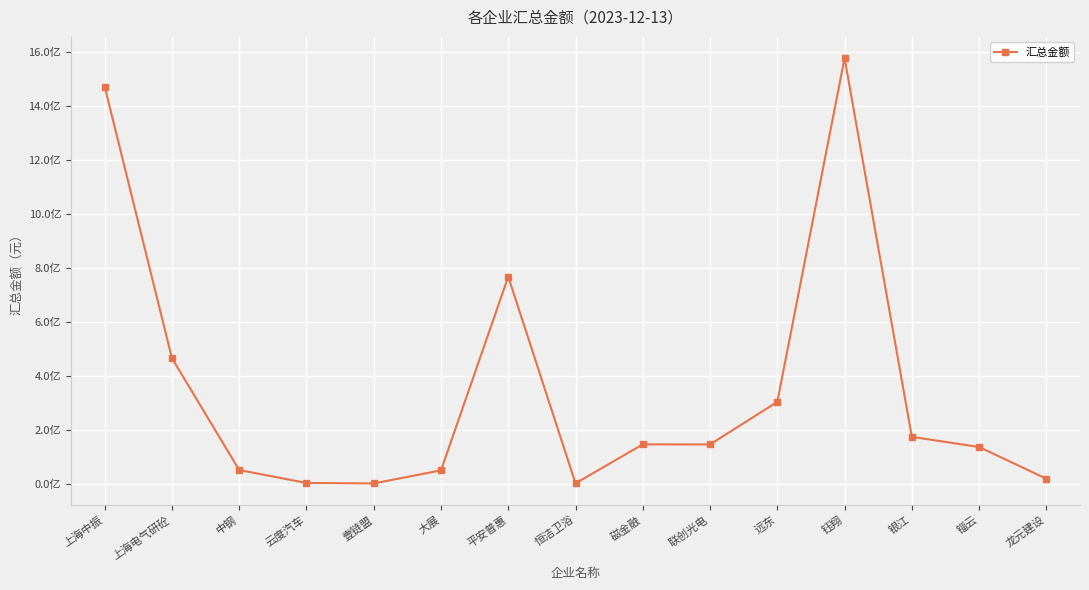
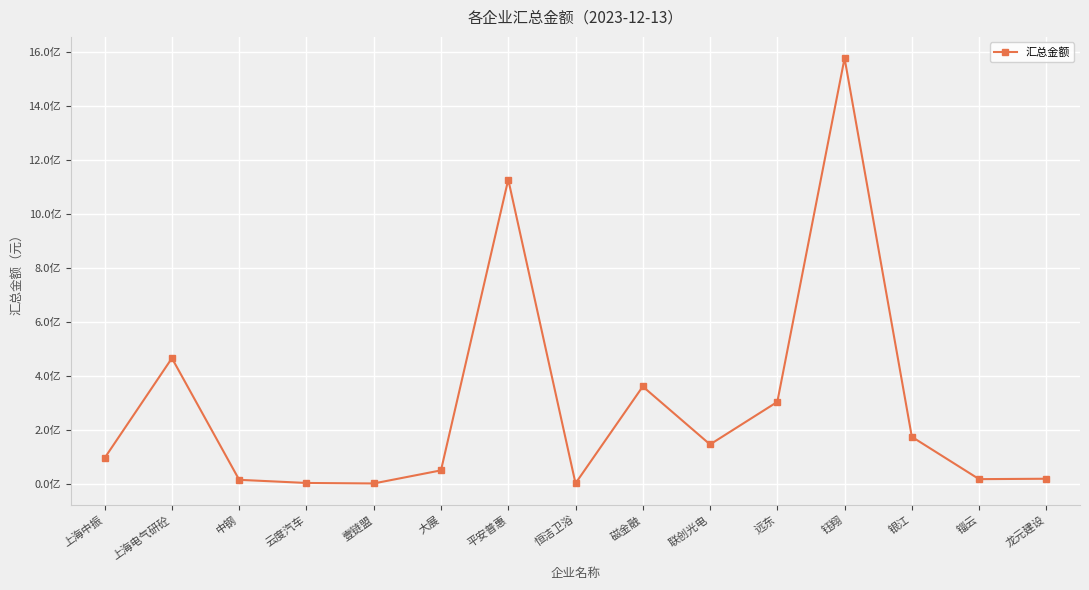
  {
-   "上海中振": "14.7亿",
+   "上海中振": "1.0亿",
    "上海电气研砼": "4.7亿",
-   "中钢": "0.5亿",
+   "中钢": "0.1亿",
    "云度汽车": "0.0亿",
    "壹链盟": "0.0亿",
    "大展": "0.5亿",
-   "平安普惠": "7.7亿",
+   "平安普惠": "11.3亿",
    "恒洁卫浴": "0.0亿",
-   "磁金融": "1.5亿",
+   "磁金融": "3.6亿",
    "联创光电": "1.5亿",
    "远东": "3.0亿",
    "钰翔": "15.8亿",
    "银江": "1.7亿",
-   "锱云": "1.4亿",
+   "锱云": "0.2亿",
    "龙元建设": "0.2亿"
  }
